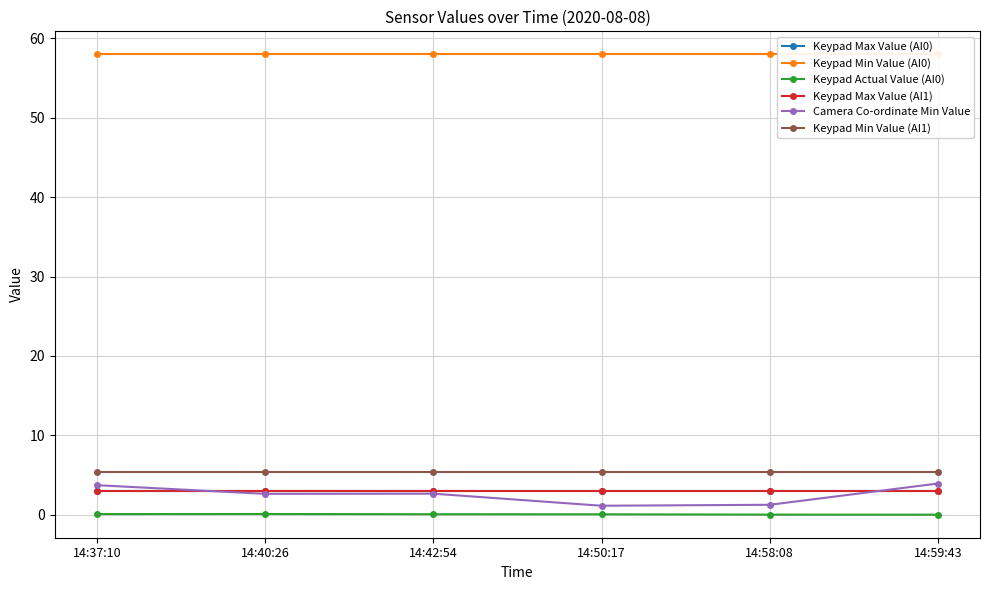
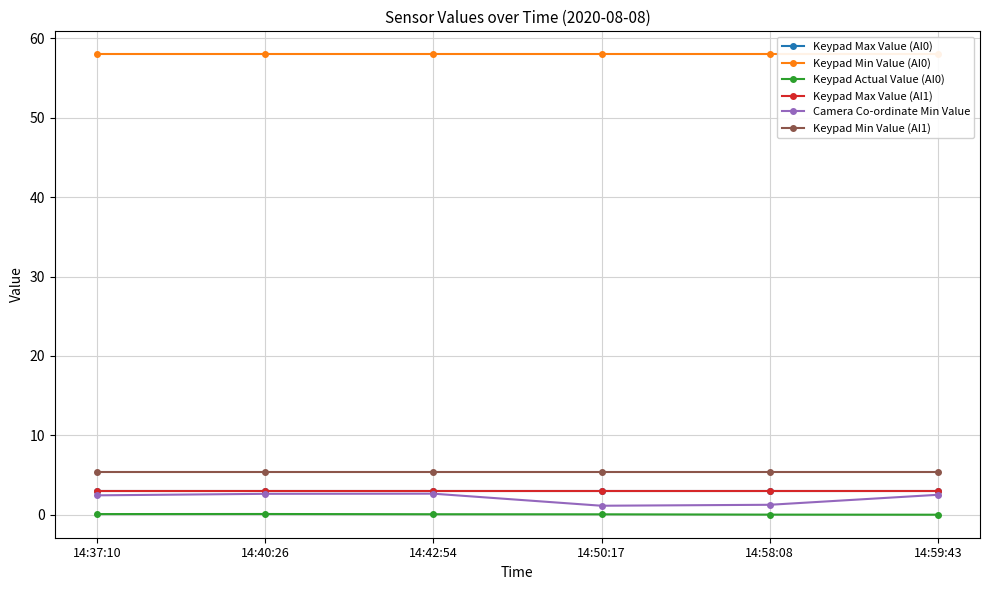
  {
    "Keypad Max Value (AI1)": {
      "14:37:10": 3,
      "14:40:26": 3,
      "14:42:54": 3,
      "14:50:17": 3,
      "14:58:08": 3,
      "14:59:43": 3
    },
    "Keypad Min Value (AI0)": {
      "14:37:10": 58,
      "14:40:26": 58,
      "14:42:54": 58,
      "14:50:17": 58,
      "14:58:08": 58
    },
    "Keypad Actual Value (AI0)": {
      "14:37:10": 0,
      "14:40:26": 0,
      "14:42:54": 0,
      "14:50:17": 0,
      "14:58:08": 0,
      "14:59:43": 0
    },
    "Camera Co-ordinate Min Value": {
-     "14:37:10": 4,
+     "14:37:10": 2,
      "14:40:26": 3,
      "14:42:54": 3,
      "14:50:17": 1,
      "14:58:08": 1,
-     "14:59:43": 4
+     "14:59:43": 2
    },
    "Keypad Min Value (AI1)": {
      "14:37:10": 5,
      "14:40:26": 5,
      "14:42:54": 5,
      "14:50:17": 5,
      "14:58:08": 5,
      "14:59:43": 5
    }
  }
